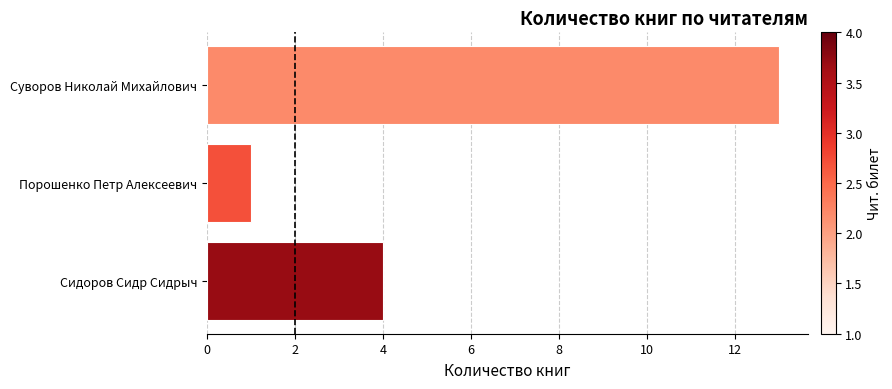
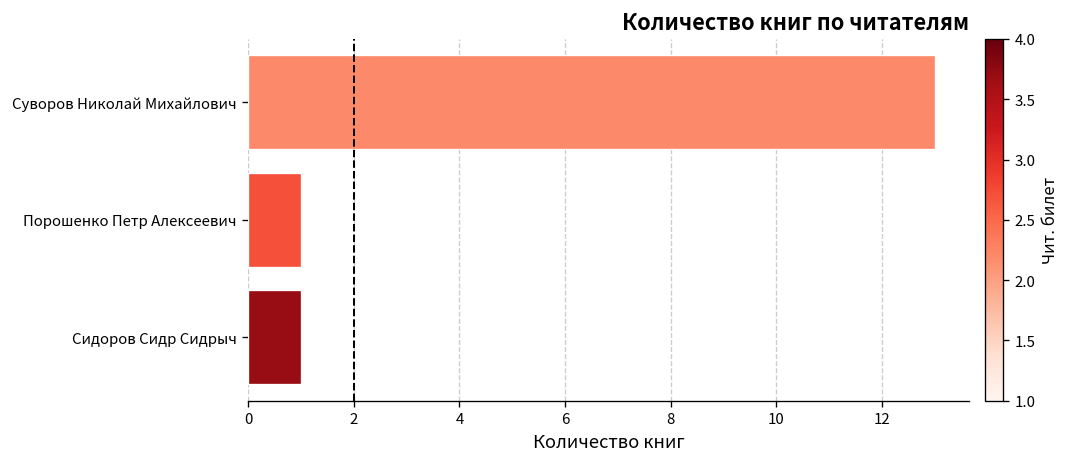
  {
    "Суворов Николай Михайлович": 13,
    "Порошенко Петр Алексеевич": 1,
-   "Сидоров Сидр Сидрыч": 4
+   "Сидоров Сидр Сидрыч": 1
  }
